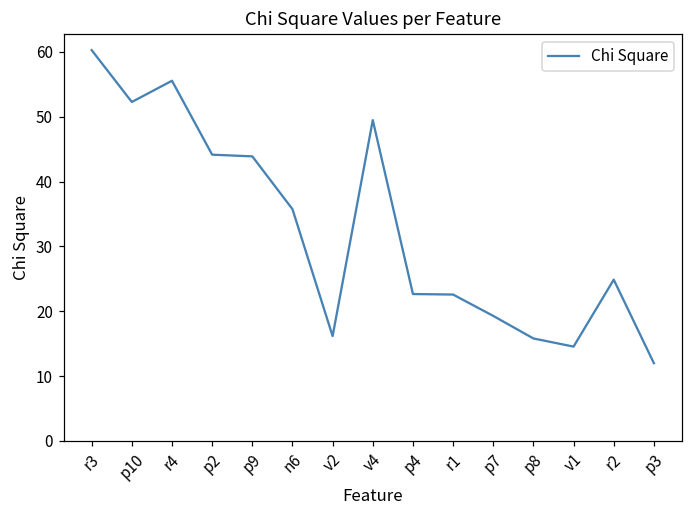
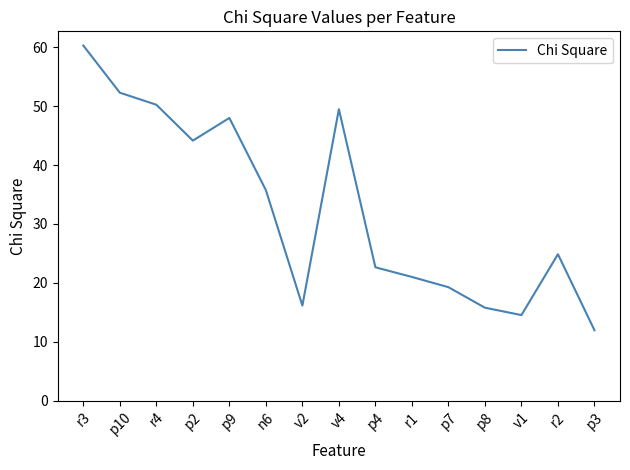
  {
    "r3": 60,
    "p10": 52,
-   "r4": 56,
+   "r4": 50,
    "p2": 44,
-   "p9": 44,
+   "p9": 48,
    "n6": 36,
    "v2": 16,
    "v4": 49,
    "p4": 23,
-   "r1": 23,
+   "r1": 21,
    "p7": 19,
    "p8": 16,
    "v1": 15,
    "r2": 25,
    "p3": 12
  }
